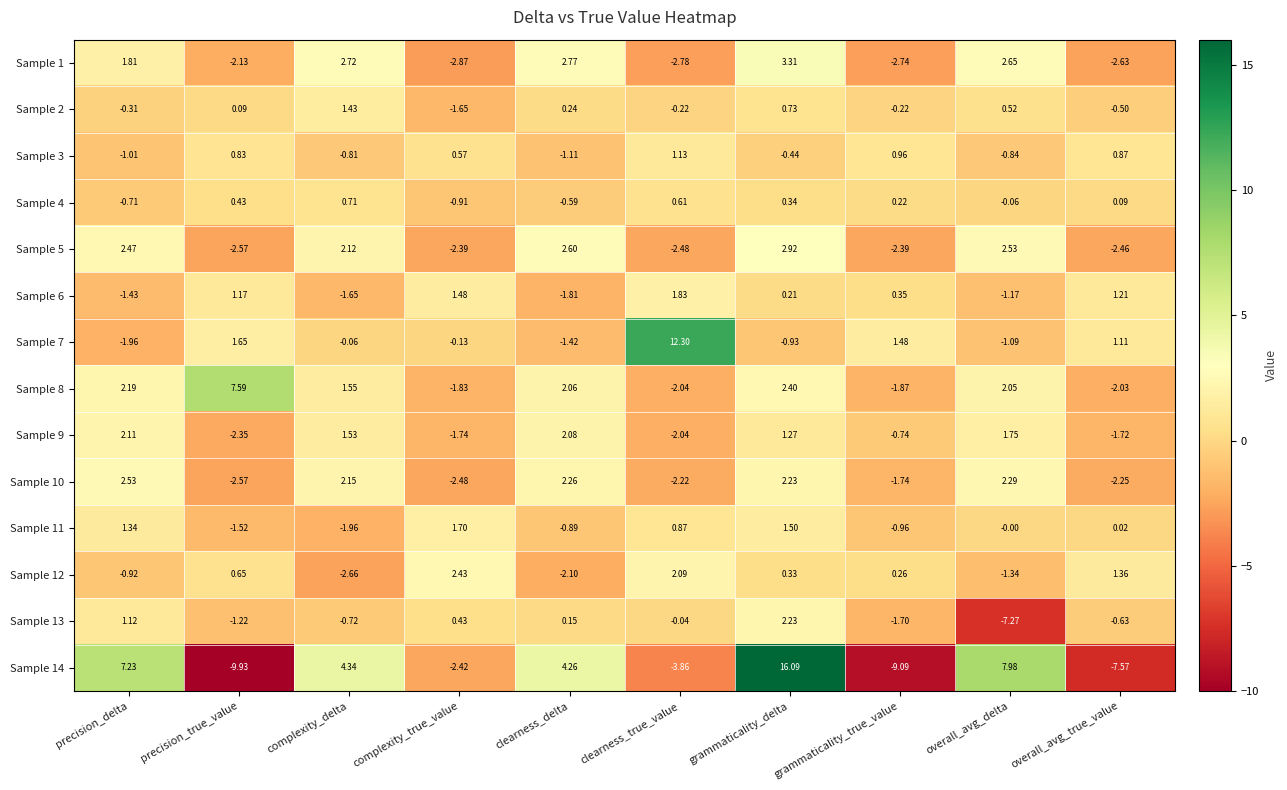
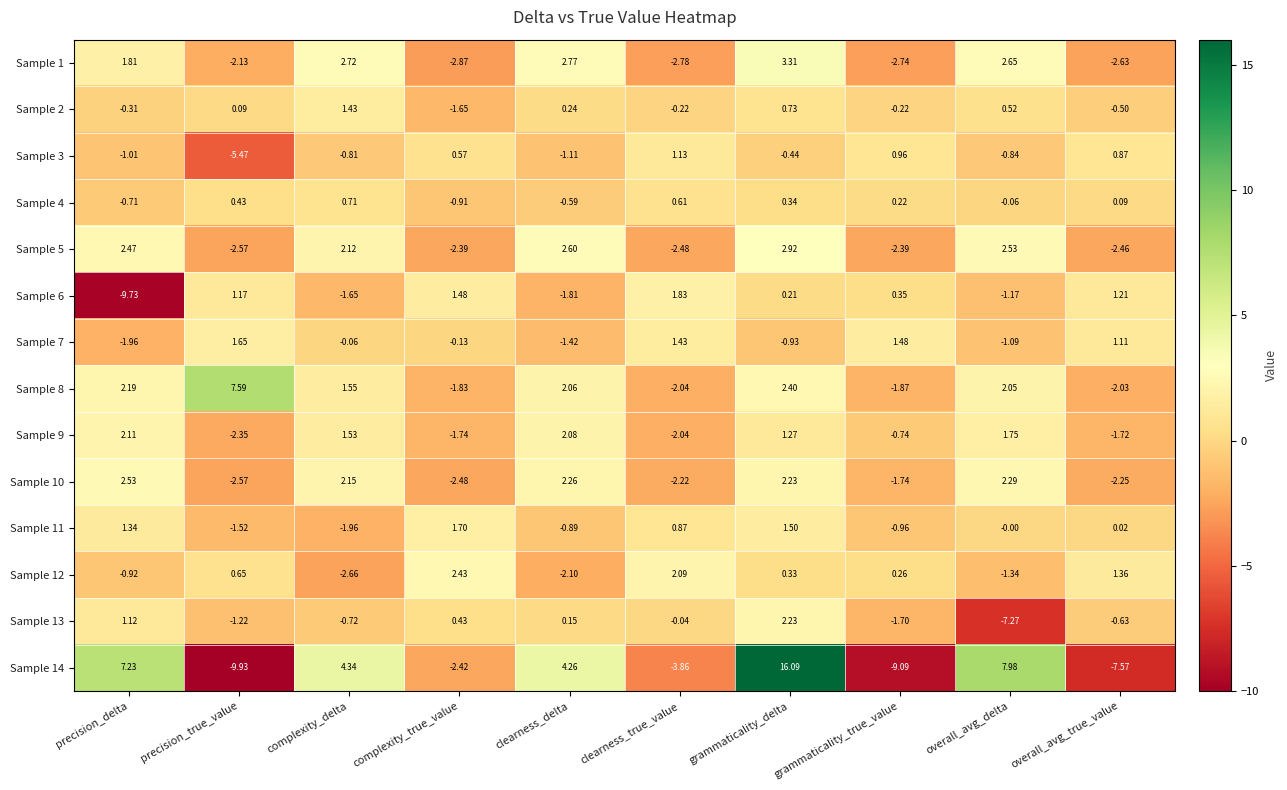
  {
    "Sample 1": {
      "precision_delta": 1.81,
      "precision_true_value": -2.13,
      "complexity_delta": 2.72,
      "complexity_true_value": -2.87,
      "clearness_delta": 2.77,
      "clearness_true_value": -2.78,
      "grammaticality_delta": 3.31,
      "grammaticality_true_value": -2.74,
      "overall_avg_delta": 2.65,
      "overall_avg_true_value": -2.63
    },
    "Sample 2": {
      "precision_delta": -0.31,
      "precision_true_value": 0.09,
      "complexity_delta": 1.43,
      "complexity_true_value": -1.65,
      "clearness_delta": 0.24,
      "clearness_true_value": -0.22,
      "grammaticality_delta": 0.73,
      "grammaticality_true_value": -0.22,
      "overall_avg_delta": 0.52,
      "overall_avg_true_value": -0.50
    },
    "Sample 3": {
      "precision_delta": -1.01,
-     "precision_true_value": 0.83,
+     "precision_true_value": -5.47,
      "complexity_delta": -0.81,
      "complexity_true_value": 0.57,
      "clearness_delta": -1.11,
      "clearness_true_value": 1.13,
      "grammaticality_delta": -0.44,
      "grammaticality_true_value": 0.96,
      "overall_avg_delta": -0.84,
      "overall_avg_true_value": 0.87
    },
    "Sample 4": {
      "precision_delta": -0.71,
      "precision_true_value": 0.43,
      "complexity_delta": 0.71,
      "complexity_true_value": -0.91,
      "clearness_delta": -0.59,
      "clearness_true_value": 0.61,
      "grammaticality_delta": 0.34,
      "grammaticality_true_value": 0.22,
      "overall_avg_delta": -0.06,
      "overall_avg_true_value": 0.09
    },
    "Sample 5": {
      "precision_delta": 2.47,
      "precision_true_value": -2.57,
      "complexity_delta": 2.12,
      "complexity_true_value": -2.39,
      "clearness_delta": 2.60,
      "clearness_true_value": -2.48,
      "grammaticality_delta": 2.92,
      "grammaticality_true_value": -2.39,
      "overall_avg_delta": 2.53,
      "overall_avg_true_value": -2.46
    },
    "Sample 6": {
-     "precision_delta": -1.43,
+     "precision_delta": -9.73,
      "precision_true_value": 1.17,
      "complexity_delta": -1.65,
      "complexity_true_value": 1.48,
      "clearness_delta": -1.81,
      "clearness_true_value": 1.83,
      "grammaticality_delta": 0.21,
      "grammaticality_true_value": 0.35,
      "overall_avg_delta": -1.17,
      "overall_avg_true_value": 1.21
    },
    "Sample 7": {
      "precision_delta": -1.96,
      "precision_true_value": 1.65,
      "complexity_delta": -0.06,
      "complexity_true_value": -0.13,
      "clearness_delta": -1.42,
-     "clearness_true_value": 12.30,
+     "clearness_true_value": 1.43,
      "grammaticality_delta": -0.93,
      "grammaticality_true_value": 1.48,
      "overall_avg_delta": -1.09,
      "overall_avg_true_value": 1.11
    },
    "Sample 8": {
      "precision_delta": 2.19,
      "precision_true_value": 7.59,
      "complexity_delta": 1.55,
      "complexity_true_value": -1.83,
      "clearness_delta": 2.06,
      "clearness_true_value": -2.04,
      "grammaticality_delta": 2.40,
      "grammaticality_true_value": -1.87,
      "overall_avg_delta": 2.05,
      "overall_avg_true_value": -2.03
    },
    "Sample 9": {
      "precision_delta": 2.11,
      "precision_true_value": -2.35,
      "complexity_delta": 1.53,
      "complexity_true_value": -1.74,
      "clearness_delta": 2.08,
      "clearness_true_value": -2.04,
      "grammaticality_delta": 1.27,
      "grammaticality_true_value": -0.74,
      "overall_avg_delta": 1.75,
      "overall_avg_true_value": -1.72
    },
    "Sample 10": {
      "precision_delta": 2.53,
      "precision_true_value": -2.57,
      "complexity_delta": 2.15,
      "complexity_true_value": -2.48,
      "clearness_delta": 2.26,
      "clearness_true_value": -2.22,
      "grammaticality_delta": 2.23,
      "grammaticality_true_value": -1.74,
      "overall_avg_delta": 2.29,
      "overall_avg_true_value": -2.25
    },
    "Sample 11": {
      "precision_delta": 1.34,
      "precision_true_value": -1.52,
      "complexity_delta": -1.96,
      "complexity_true_value": 1.70,
      "clearness_delta": -0.89,
      "clearness_true_value": 0.87,
      "grammaticality_delta": 1.50,
      "grammaticality_true_value": -0.96,
      "overall_avg_delta": -0.00,
      "overall_avg_true_value": 0.02
    },
    "Sample 12": {
      "precision_delta": -0.92,
      "precision_true_value": 0.65,
      "complexity_delta": -2.66,
      "complexity_true_value": 2.43,
      "clearness_delta": -2.10,
      "clearness_true_value": 2.09,
      "grammaticality_delta": 0.33,
      "grammaticality_true_value": 0.26,
      "overall_avg_delta": -1.34,
      "overall_avg_true_value": 1.36
    },
    "Sample 13": {
      "precision_delta": 1.12,
      "precision_true_value": -1.22,
      "complexity_delta": -0.72,
      "complexity_true_value": 0.43,
      "clearness_delta": 0.15,
      "clearness_true_value": -0.04,
      "grammaticality_delta": 2.23,
      "grammaticality_true_value": -1.70,
      "overall_avg_delta": -7.27,
      "overall_avg_true_value": -0.63
    },
    "Sample 14": {
      "precision_delta": 7.23,
      "precision_true_value": -9.93,
      "complexity_delta": 4.34,
      "complexity_true_value": -2.42,
      "clearness_delta": 4.26,
      "clearness_true_value": -3.86,
      "grammaticality_delta": 16.09,
      "grammaticality_true_value": -9.09,
      "overall_avg_delta": 7.98,
      "overall_avg_true_value": -7.57
    }
  }
